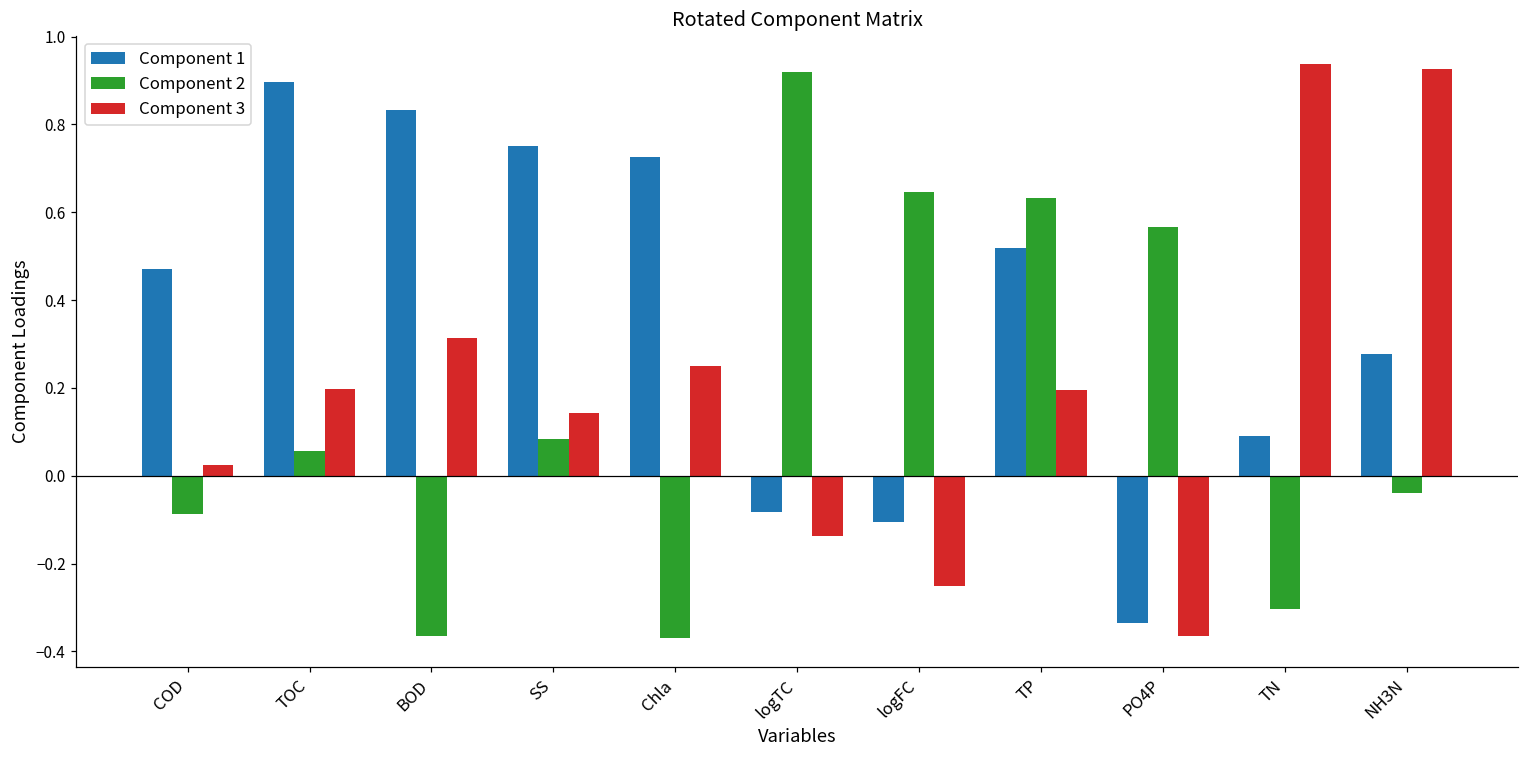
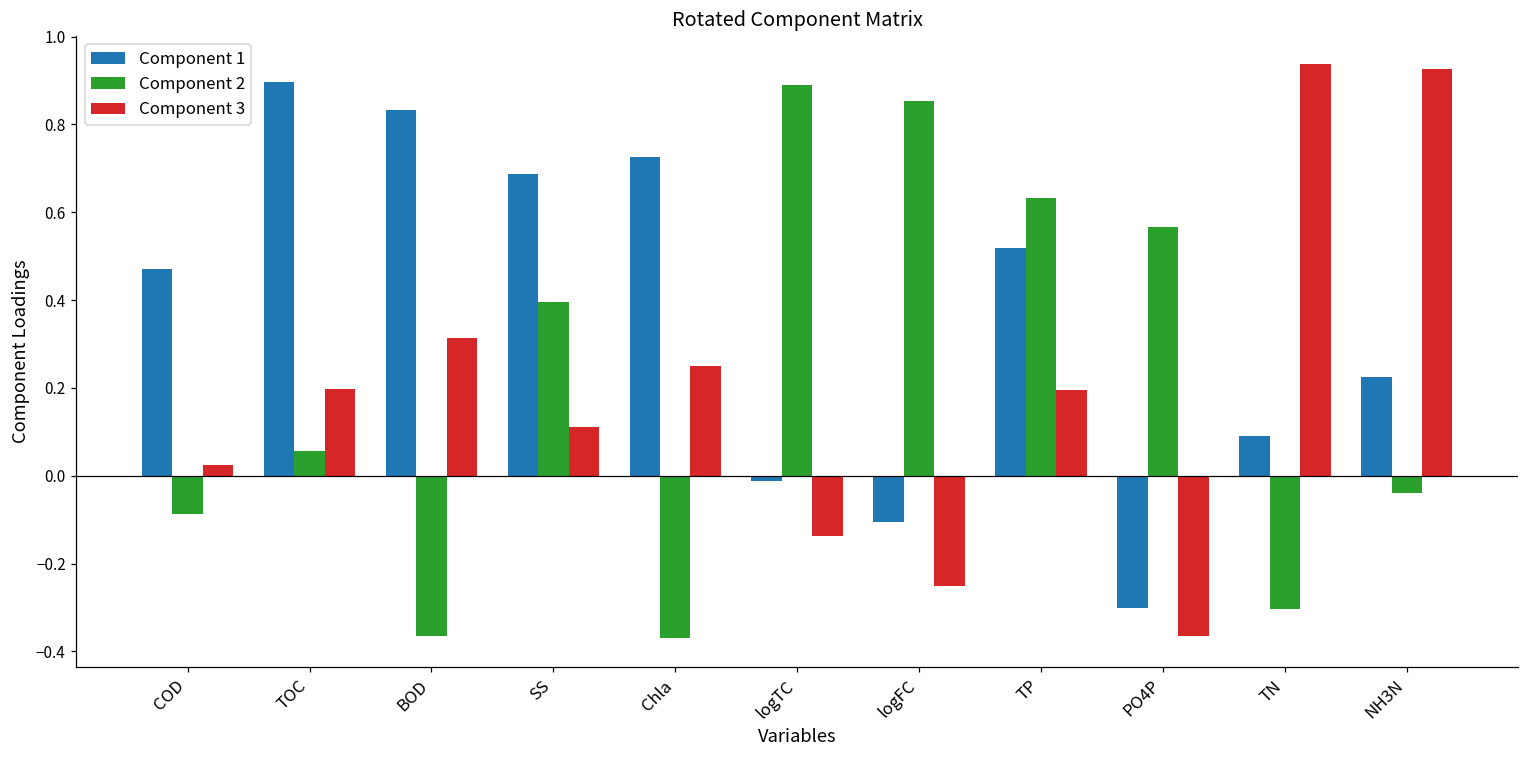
  {
    "Component 1": {
      "COD": 0.47,
      "TOC": 0.90,
      "BOD": 0.83,
-     "SS": 0.75,
+     "SS": 0.69,
      "Chla": 0.73,
-     "logTC": -0.08,
+     "logTC": -0.01,
      "logFC": -0.11,
      "TP": 0.52,
-     "PO4P": -0.34,
+     "PO4P": -0.30,
      "TN": 0.09,
-     "NH3N": 0.28
+     "NH3N": 0.22
    },
    "Component 2": {
      "COD": -0.09,
      "TOC": 0.06,
      "BOD": -0.37,
-     "SS": 0.08,
+     "SS": 0.40,
      "Chla": -0.37,
-     "logTC": 0.92,
-     "logFC": 0.65,
+     "logTC": 0.89,
+     "logFC": 0.85,
      "TP": 0.63,
      "PO4P": 0.57,
      "TN": -0.30,
      "NH3N": -0.04
    },
    "Component 3": {
      "COD": 0.03,
      "TOC": 0.20,
      "BOD": 0.31,
-     "SS": 0.14,
+     "SS": 0.11,
      "Chla": 0.25,
      "logTC": -0.14,
      "logFC": -0.25,
      "TP": 0.20,
      "PO4P": -0.37,
      "TN": 0.94,
      "NH3N": 0.93
    }
  }
